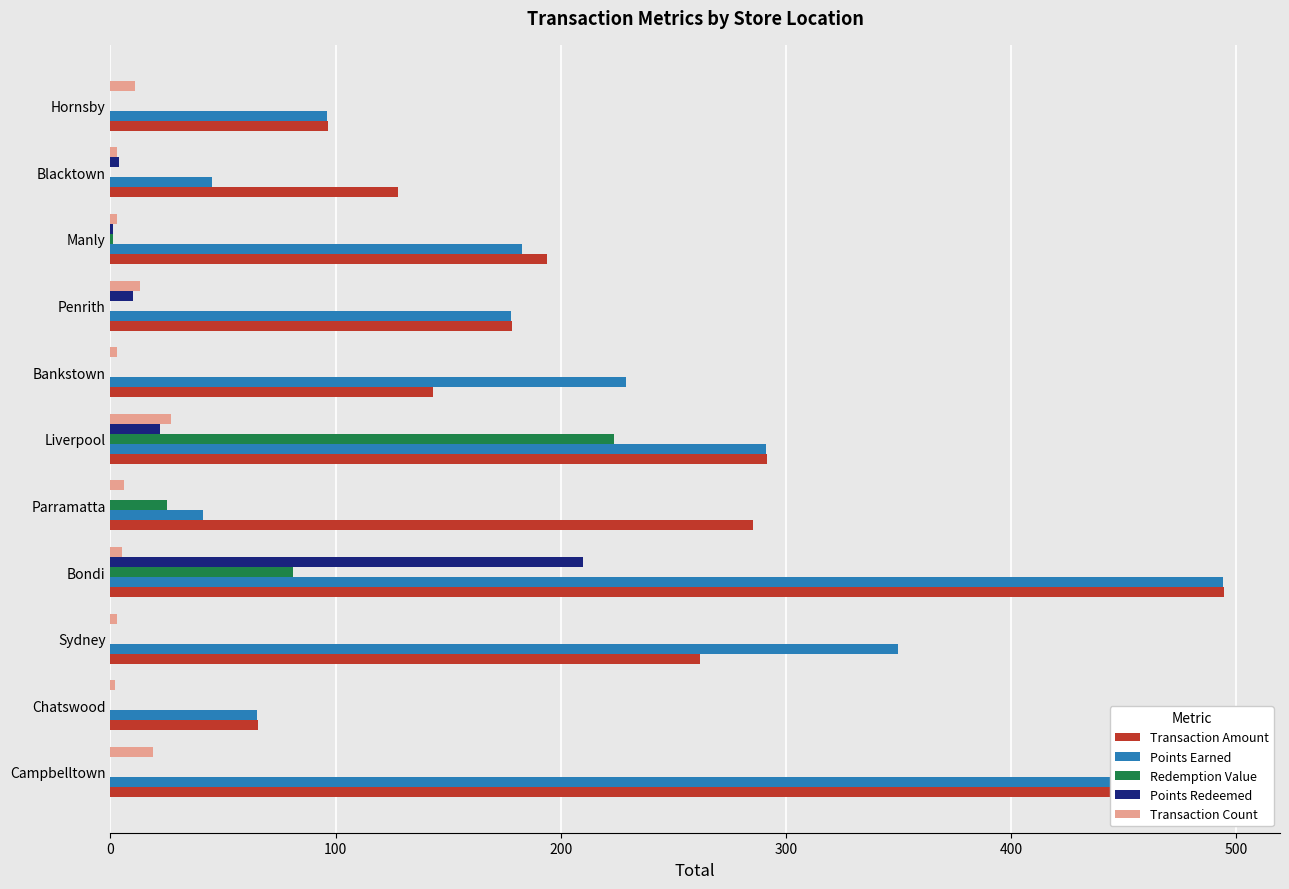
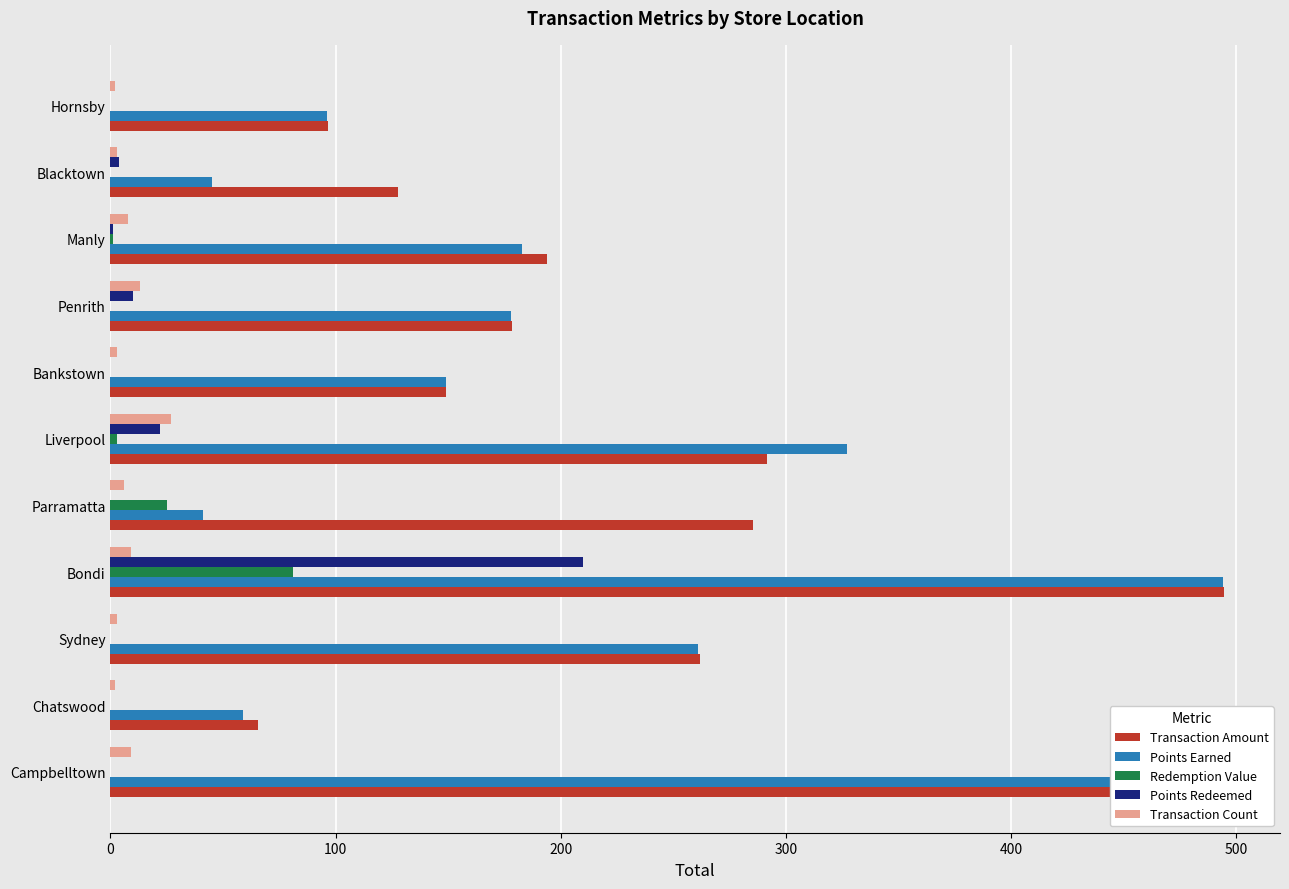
  {
    "Transaction Amount": {
      "Hornsby": 97,
      "Blacktown": 128,
      "Manly": 194,
      "Penrith": 179,
-     "Bankstown": 143,
+     "Bankstown": 149,
      "Liverpool": 292,
      "Parramatta": 285,
      "Bondi": 495,
      "Sydney": 262,
      "Chatswood": 65
    },
    "Points Earned": {
      "Hornsby": 96,
      "Blacktown": 45,
      "Manly": 183,
      "Penrith": 178,
-     "Bankstown": 229,
-     "Liverpool": 291,
+     "Bankstown": 149,
+     "Liverpool": 327,
      "Parramatta": 41,
      "Bondi": 494,
-     "Sydney": 350,
-     "Chatswood": 65
+     "Sydney": 261,
+     "Chatswood": 59
    },
    "Redemption Value": {
      "Hornsby": 0,
      "Blacktown": 0,
      "Manly": 1,
      "Penrith": 0,
      "Bankstown": 0,
-     "Liverpool": 224,
+     "Liverpool": 3,
      "Parramatta": 25,
      "Bondi": 81,
      "Sydney": 0,
      "Chatswood": 0,
      "Campbelltown": 0
    },
    "Points Redeemed": {
      "Hornsby": 0,
      "Blacktown": 4,
      "Penrith": 10,
      "Bankstown": 0,
      "Liverpool": 22,
      "Parramatta": 0,
      "Bondi": 210,
      "Sydney": 0,
      "Chatswood": 0,
      "Campbelltown": 0
    },
    "Transaction Count": {
-     "Hornsby": 11,
+     "Hornsby": 2,
      "Blacktown": 3,
-     "Manly": 3,
+     "Manly": 8,
      "Penrith": 13,
      "Bankstown": 3,
      "Liverpool": 27,
      "Parramatta": 6,
-     "Bondi": 5,
+     "Bondi": 9,
      "Sydney": 3,
      "Chatswood": 2,
-     "Campbelltown": 19
+     "Campbelltown": 9
    }
  }
